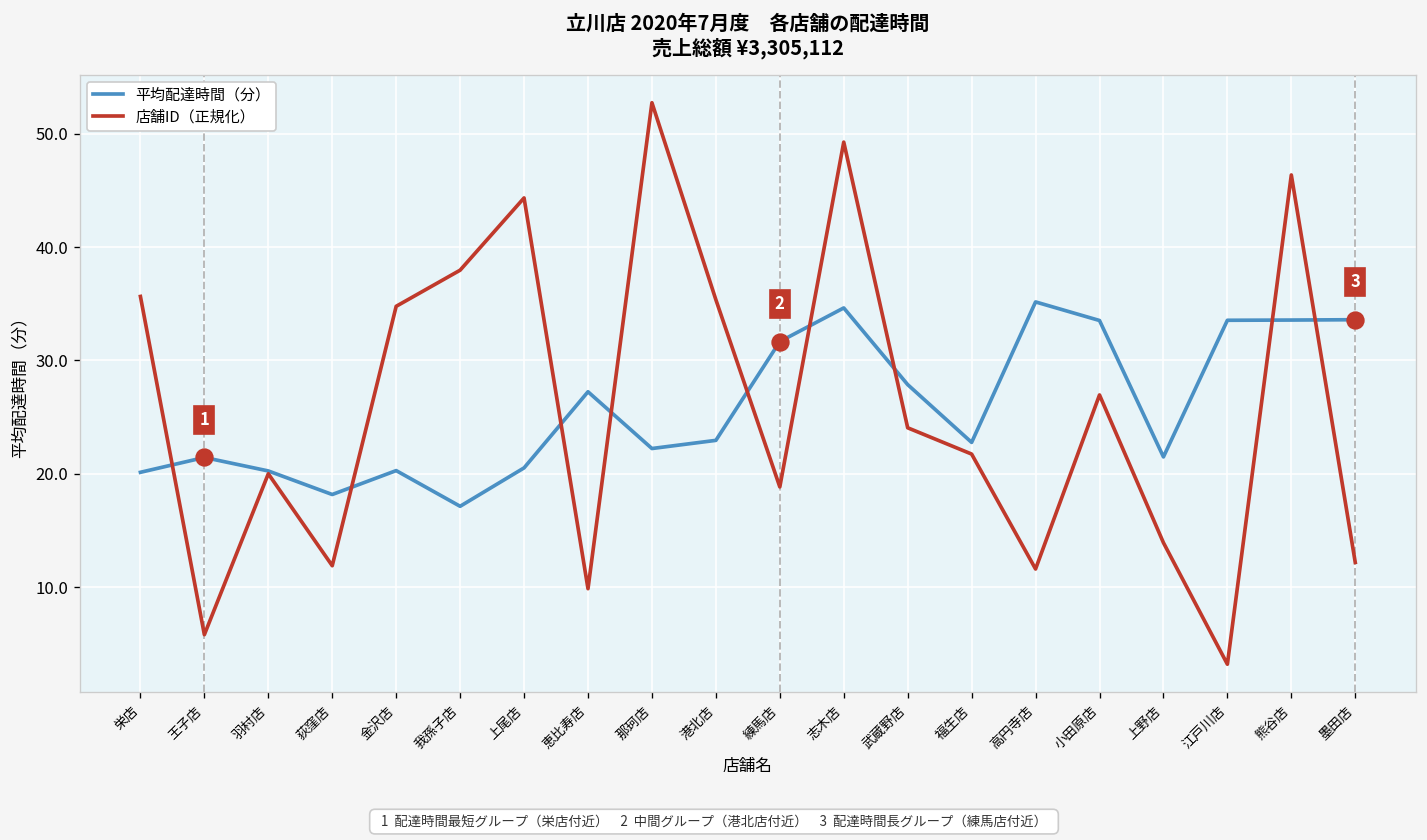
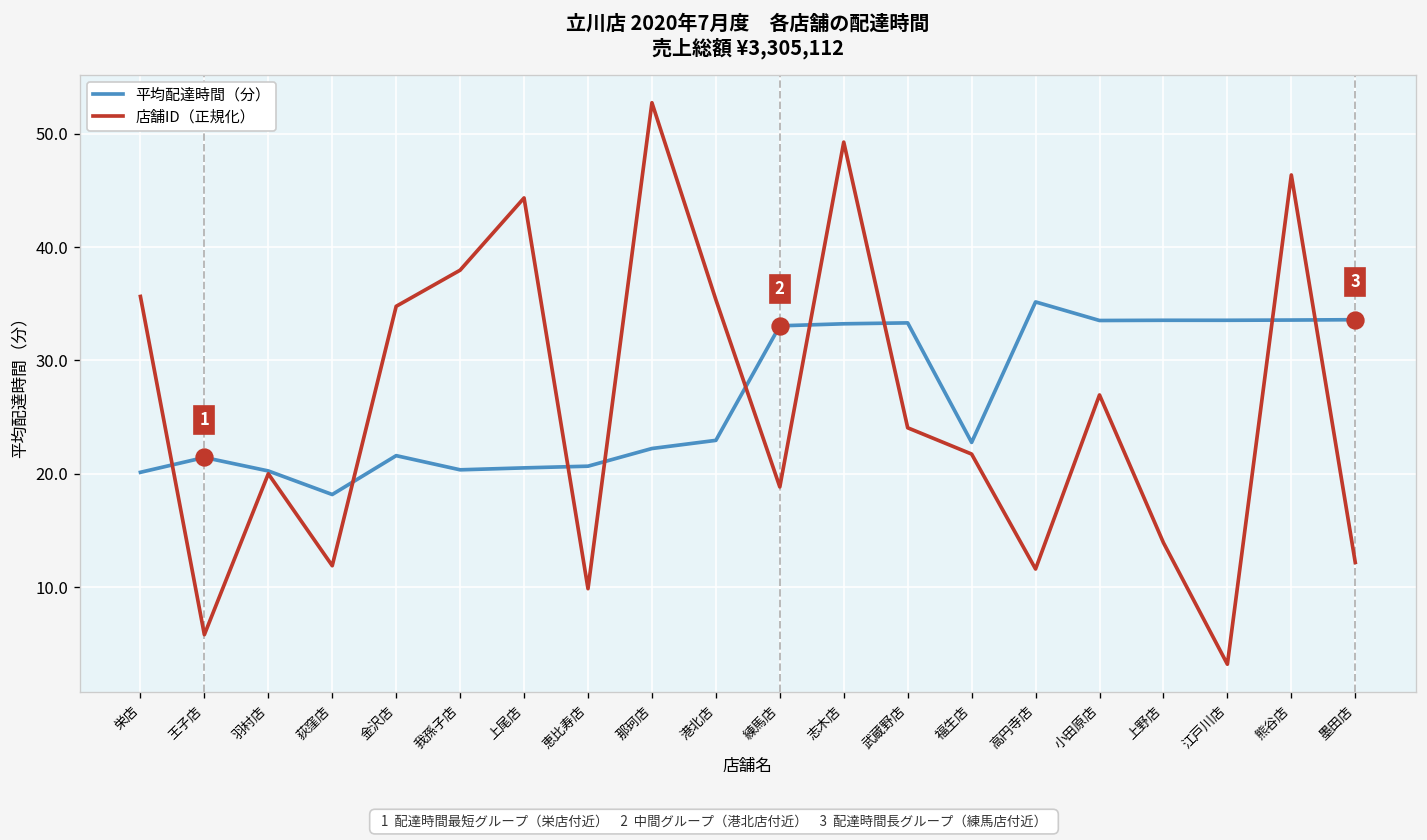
  {
    "平均配達時間（分）": {
      "栄店": 20,
      "荻窪店": 18,
-     "金沢店": 20,
-     "我孫子店": 17,
+     "金沢店": 22,
+     "我孫子店": 20,
      "上尾店": 21,
-     "恵比寿店": 27,
+     "恵比寿店": 21,
      "那珂店": 22,
      "港北店": 23,
-     "練馬店": 32,
-     "志木店": 35,
-     "武蔵野店": 28,
+     "練馬店": 33,
+     "志木店": 33,
+     "武蔵野店": 33,
      "福生店": 23,
      "高円寺店": 35,
      "小田原店": 34,
-     "上野店": 21,
+     "上野店": 34,
      "江戸川店": 34,
      "熊谷店": 34
    }
  }
